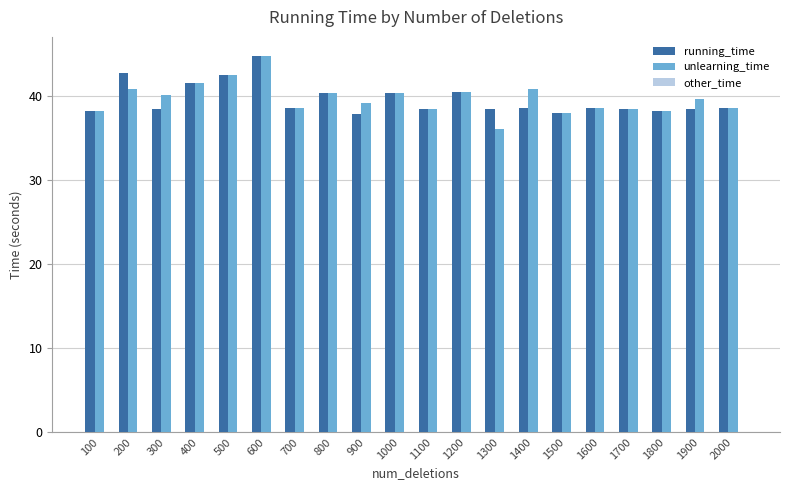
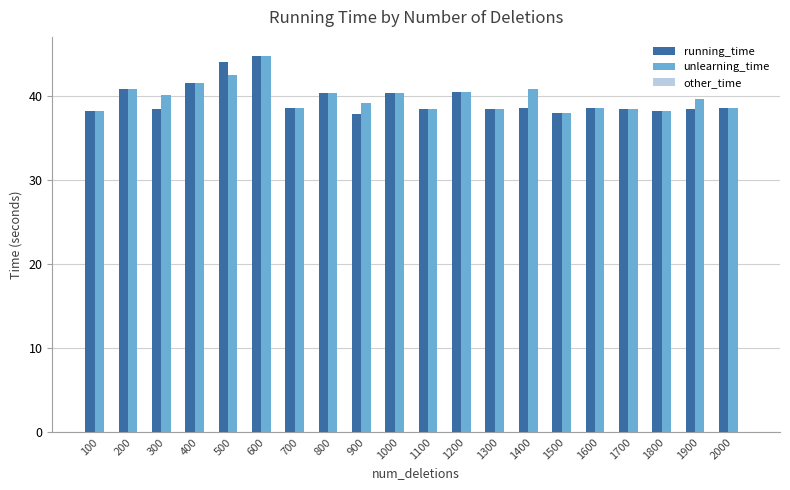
  {
    "running_time": {
      "100": 38,
-     "200": 43,
+     "200": 41,
      "300": 38,
      "400": 41,
-     "500": 42,
+     "500": 44,
      "600": 45,
      "700": 39,
      "800": 40,
      "900": 38,
      "1000": 40,
      "1100": 38,
      "1200": 40,
      "1300": 38,
      "1400": 39,
      "1500": 38,
      "1600": 38,
      "1700": 38,
      "1800": 38,
      "1900": 38,
      "2000": 38
    },
    "unlearning_time": {
      "100": 38,
      "200": 41,
      "300": 40,
      "400": 41,
      "500": 42,
      "600": 45,
      "700": 39,
      "800": 40,
      "900": 39,
      "1000": 40,
      "1100": 38,
      "1200": 40,
-     "1300": 36,
+     "1300": 38,
      "1400": 41,
      "1500": 38,
      "1600": 38,
      "1700": 38,
      "1800": 38,
      "1900": 40,
      "2000": 38
    }
  }
